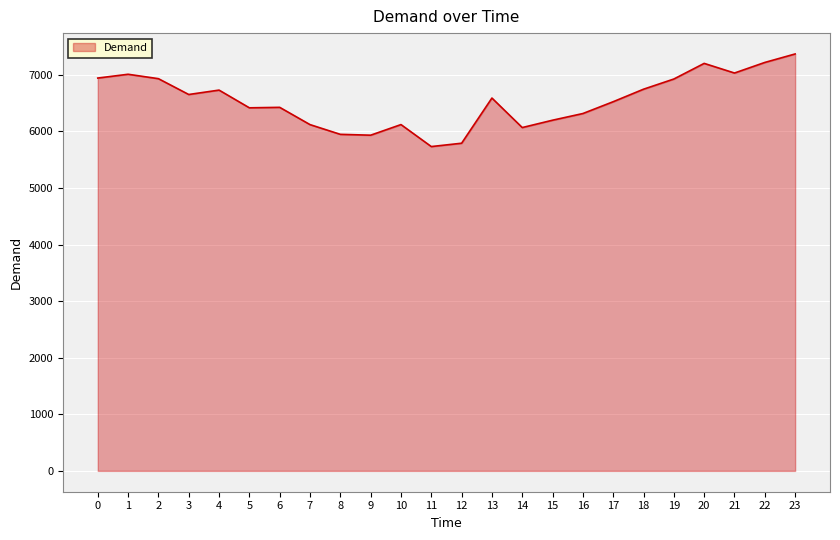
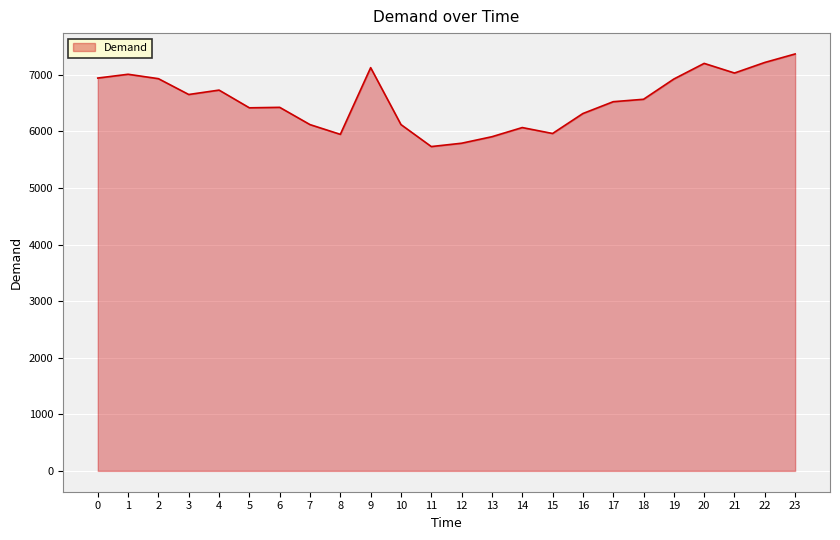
  {
    "0": 6900,
    "1": 7000,
    "2": 6900,
    "3": 6700,
    "4": 6700,
    "5": 6400,
    "6": 6400,
    "7": 6100,
    "8": 5900,
-   "9": 5900,
+   "9": 7100,
    "10": 6100,
    "11": 5700,
    "12": 5800,
-   "13": 6600,
+   "13": 5900,
    "14": 6100,
-   "15": 6200,
+   "15": 6000,
    "16": 6300,
    "17": 6500,
-   "18": 6700,
+   "18": 6600,
    "19": 6900,
    "20": 7200,
    "21": 7000,
    "22": 7200,
    "23": 7400
  }
